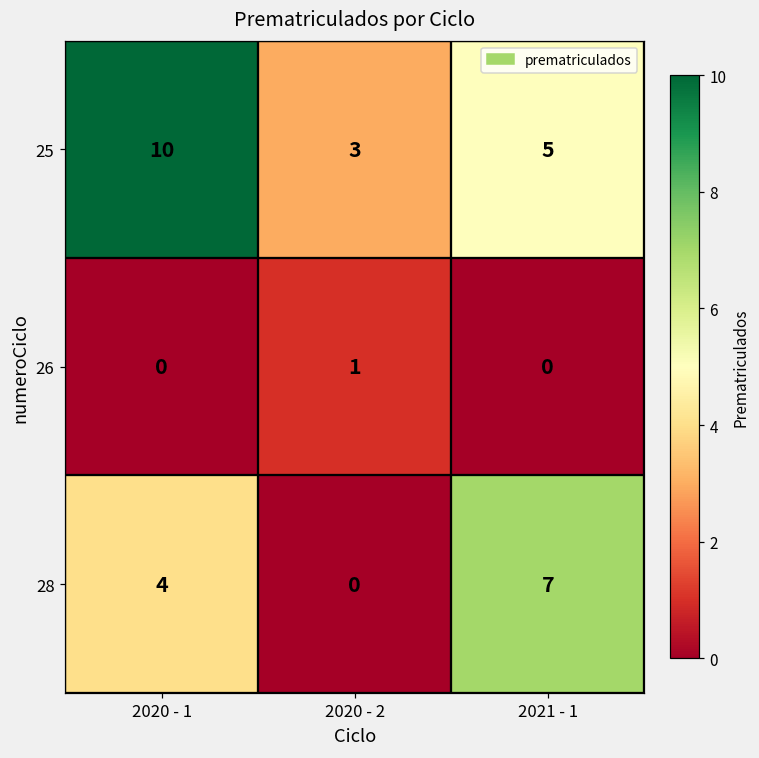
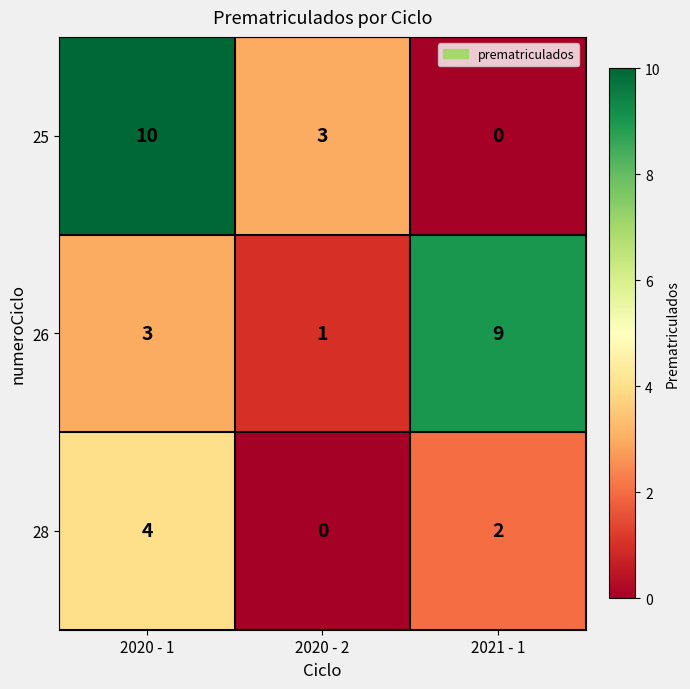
  {
    "25": {
      "2020 - 1": 10,
      "2020 - 2": 3,
-     "2021 - 1": 5
+     "2021 - 1": 0
    },
    "26": {
-     "2020 - 1": 0,
+     "2020 - 1": 3,
      "2020 - 2": 1,
-     "2021 - 1": 0
+     "2021 - 1": 9
    },
    "28": {
      "2020 - 1": 4,
      "2020 - 2": 0,
-     "2021 - 1": 7
+     "2021 - 1": 2
    }
  }
